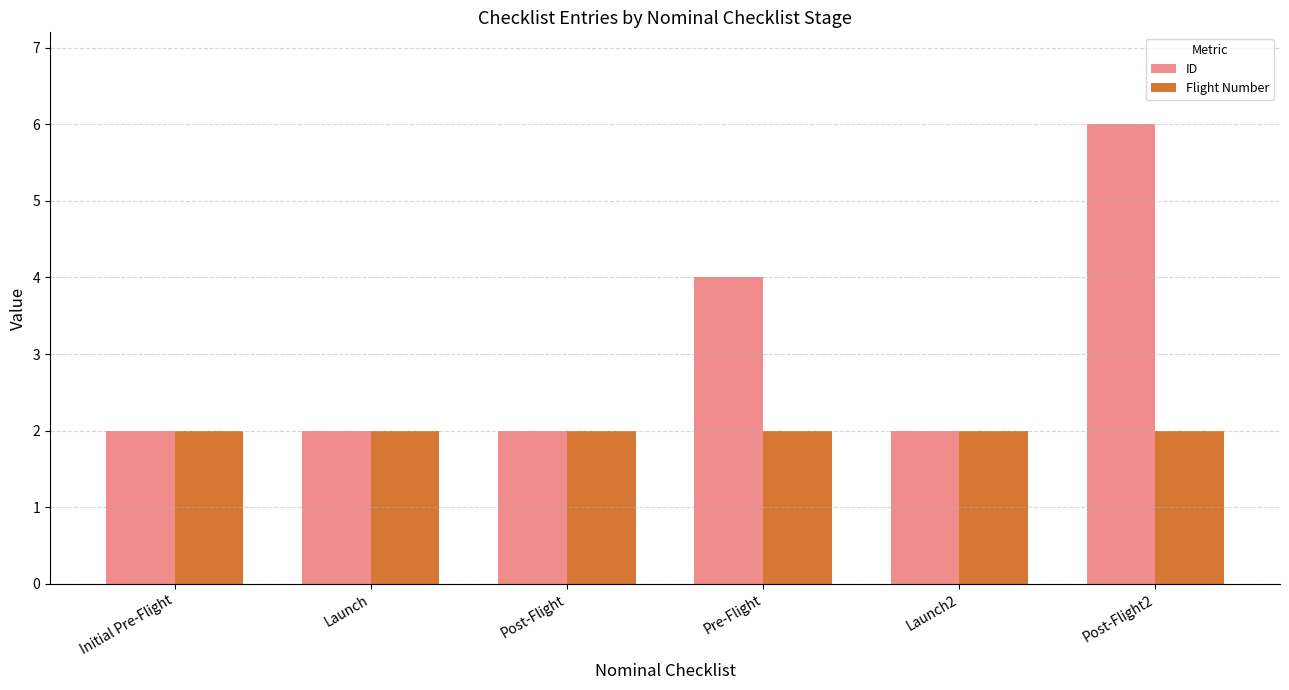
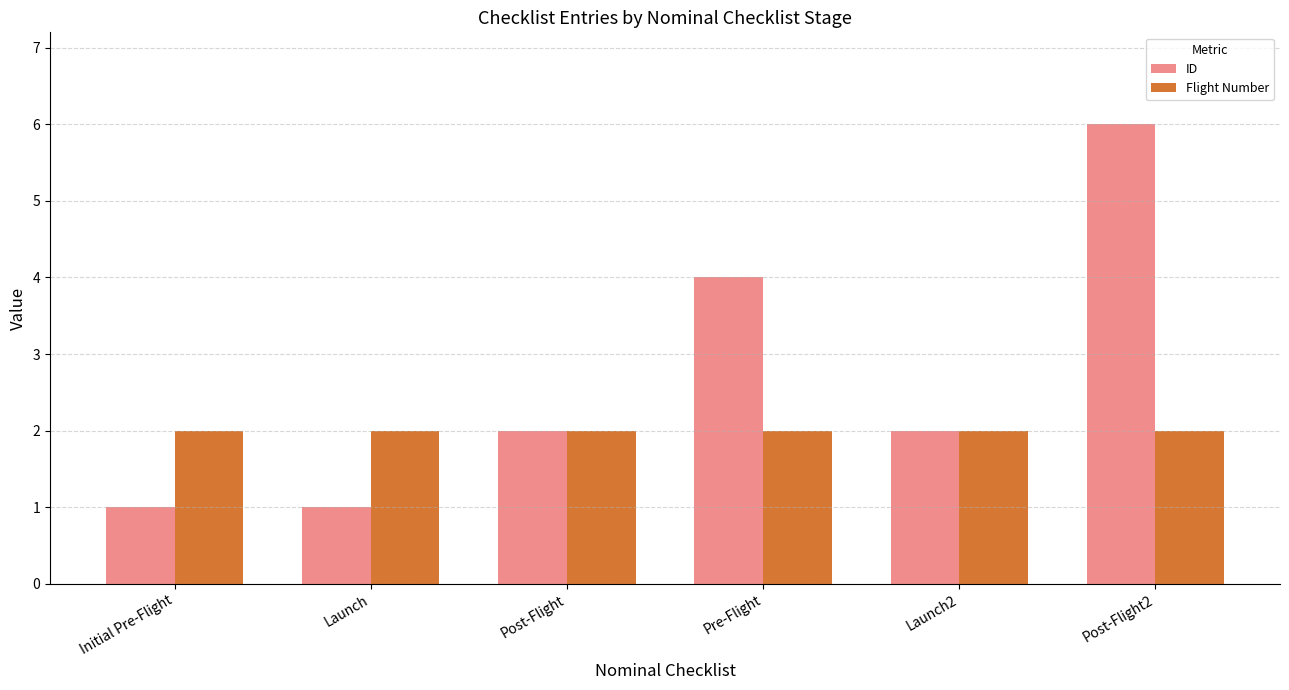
  {
    "ID": {
-     "Initial Pre-Flight": 2,
-     "Launch": 2,
+     "Initial Pre-Flight": 1,
+     "Launch": 1,
      "Post-Flight": 2,
      "Pre-Flight": 4,
      "Launch2": 2,
      "Post-Flight2": 6
    },
    "Flight Number": {
      "Initial Pre-Flight": 2,
      "Launch": 2,
      "Post-Flight": 2,
      "Pre-Flight": 2,
      "Launch2": 2,
      "Post-Flight2": 2
    }
  }
